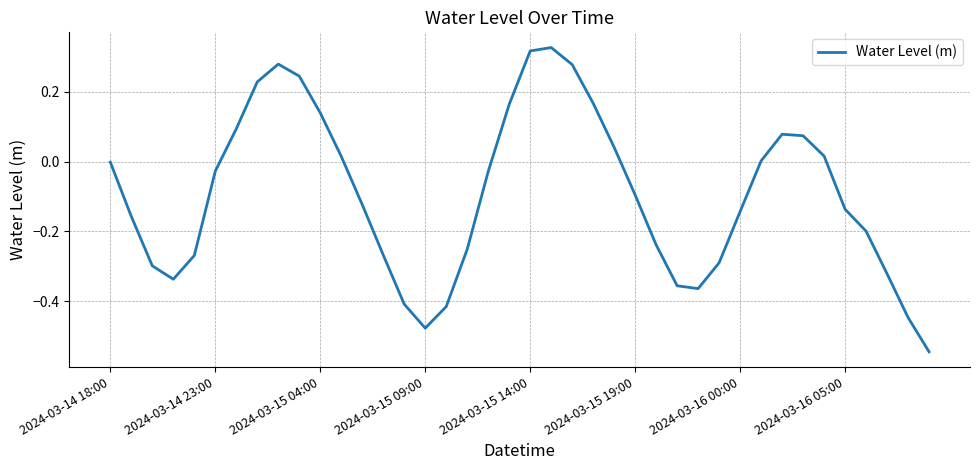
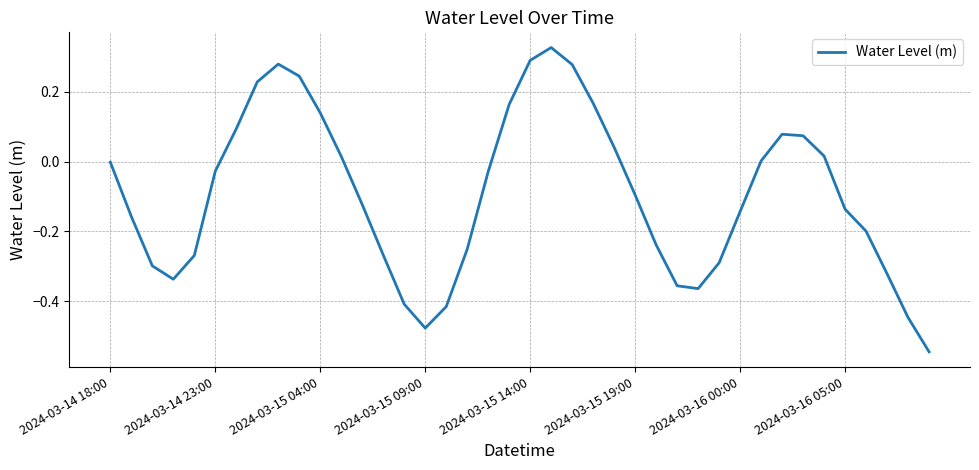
  {
    "2024-03-14 18:00": 0.00,
    "2024-03-14 23:00": -0.03,
    "2024-03-15 04:00": 0.14,
    "2024-03-15 09:00": -0.48,
-   "2024-03-15 14:00": 0.32,
+   "2024-03-15 14:00": 0.29,
    "2024-03-15 19:00": -0.10,
    "2024-03-16 00:00": -0.14,
    "2024-03-16 05:00": -0.14
  }
